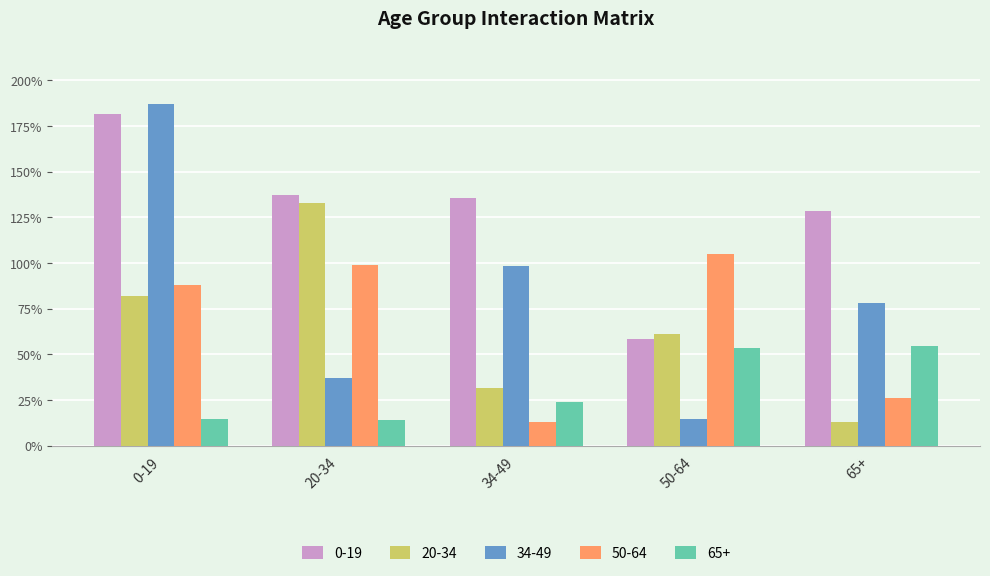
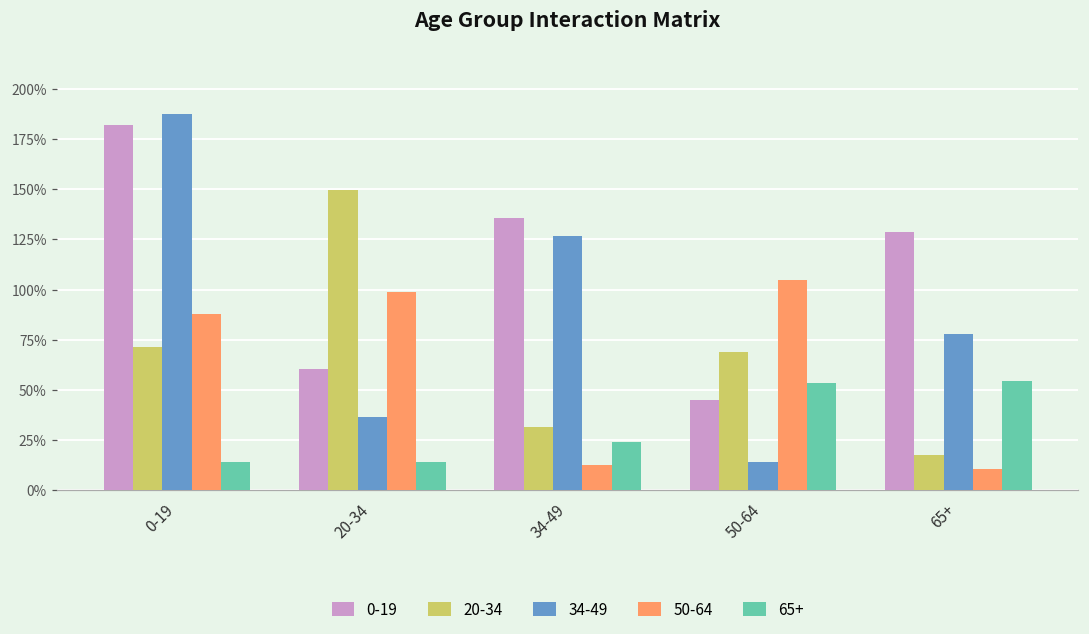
  {
    "0-19": {
      "0-19": "182%",
-     "20-34": "137%",
+     "20-34": "60%",
      "34-49": "135%",
-     "50-64": "58%",
+     "50-64": "45%",
      "65+": "129%"
    },
    "20-34": {
-     "0-19": "82%",
-     "20-34": "133%",
+     "0-19": "72%",
+     "20-34": "150%",
      "34-49": "32%",
-     "50-64": "61%",
-     "65+": "13%"
+     "50-64": "69%",
+     "65+": "18%"
    },
    "34-49": {
      "0-19": "187%",
      "20-34": "37%",
-     "34-49": "98%",
+     "34-49": "126%",
      "50-64": "14%",
      "65+": "78%"
    },
    "50-64": {
      "0-19": "88%",
      "20-34": "99%",
      "34-49": "13%",
      "50-64": "105%",
-     "65+": "26%"
+     "65+": "11%"
    },
    "65+": {
      "0-19": "14%",
      "20-34": "14%",
      "34-49": "24%",
      "50-64": "54%",
      "65+": "54%"
    }
  }
